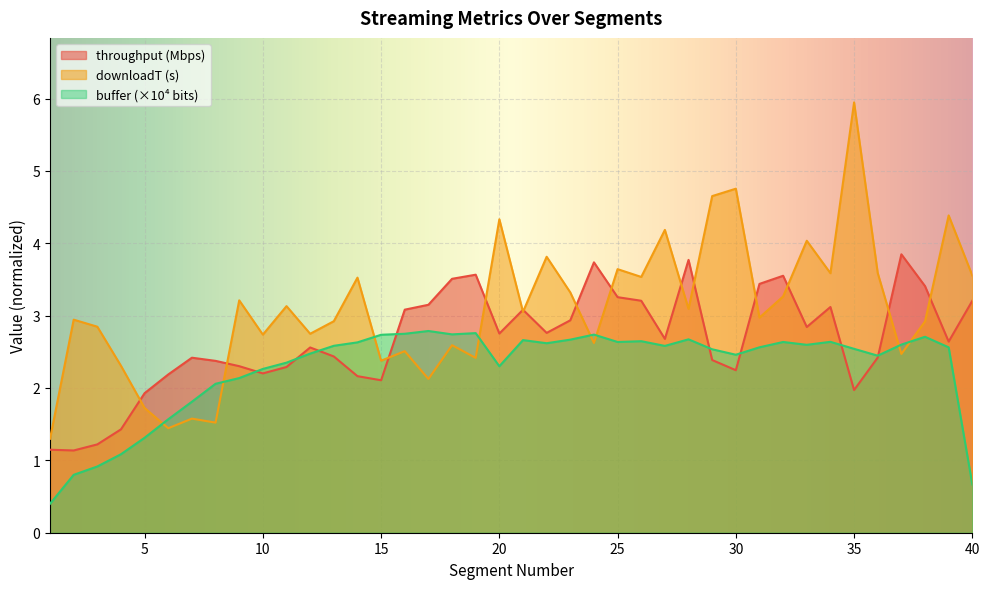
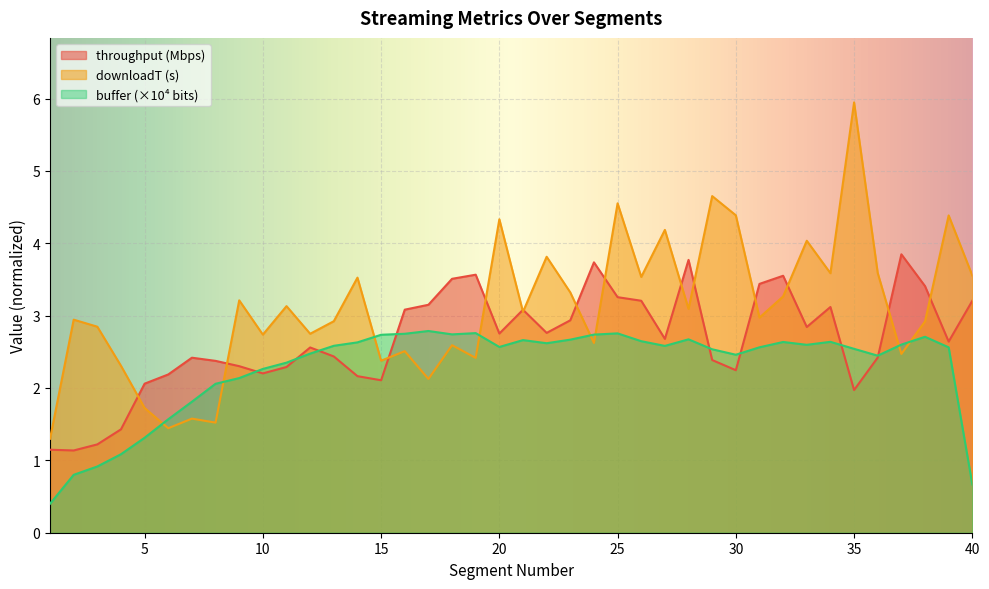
  {
    "throughput (Mbps)": {
-     "5": 1.9,
+     "5": 2.1,
      "10": 2.2,
      "15": 2.1,
      "20": 2.8,
      "25": 3.3,
      "30": 2.2,
      "35": 2.0,
      "40": 3.2
    },
    "downloadT (s)": {
      "5": 1.7,
      "10": 2.7,
      "15": 2.4,
      "20": 4.3,
-     "25": 3.6,
-     "30": 4.8,
+     "25": 4.6,
+     "30": 4.4,
      "35": 5.9,
      "40": 3.6
    },
    "buffer (×10⁴ bits)": {
      "5": 1.3,
      "10": 2.3,
      "15": 2.7,
-     "20": 2.3,
-     "25": 2.6,
+     "20": 2.6,
+     "25": 2.8,
      "30": 2.5,
      "35": 2.5,
      "40": 0.7
    }
  }
